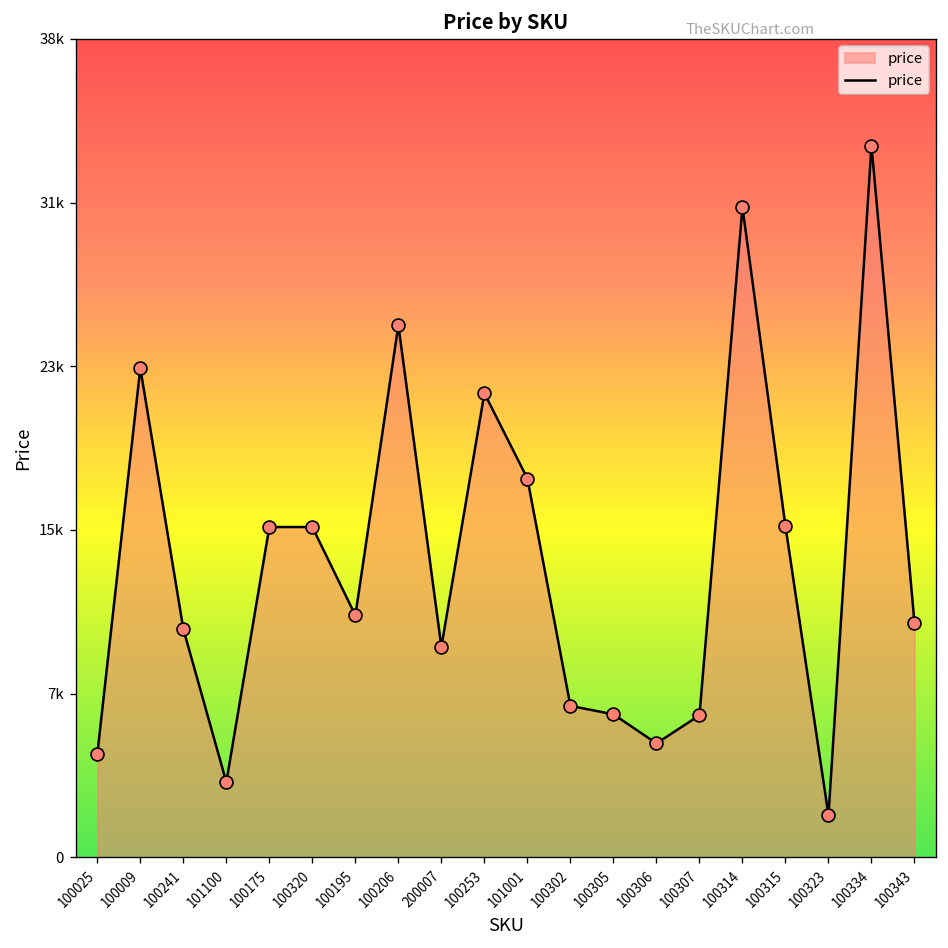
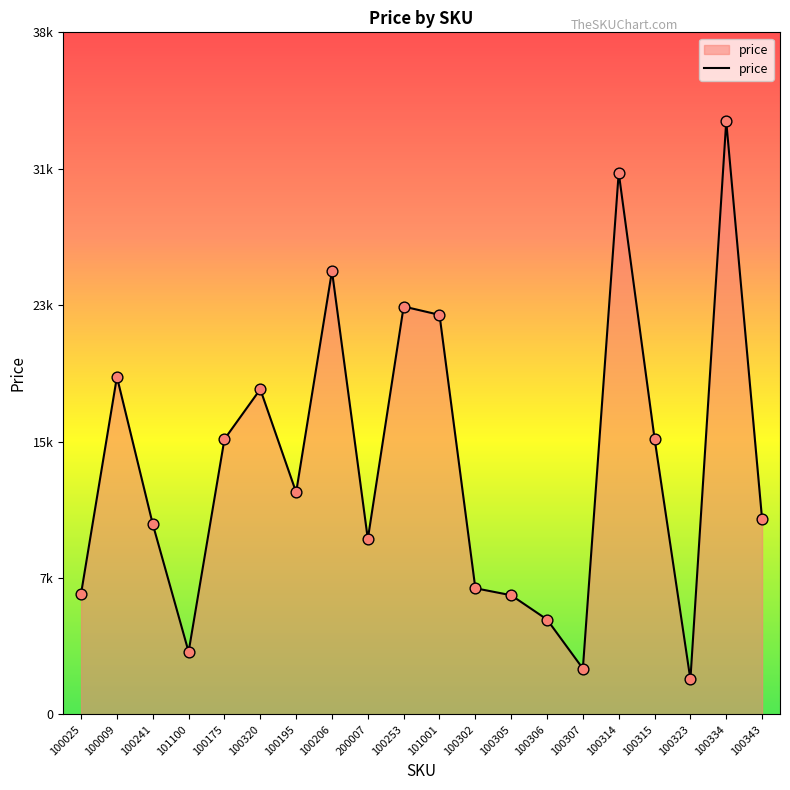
  {
-   "100025": 4900,
-   "100009": 23300,
+   "100025": 6900,
+   "100009": 19300,
    "100241": 10900,
    "101100": 3600,
    "100175": 15700,
-   "100320": 15700,
-   "100195": 11500,
+   "100320": 18500,
+   "100195": 12700,
    "100206": 25300,
    "200007": 10000,
-   "100253": 22100,
-   "101001": 18000,
+   "100253": 23300,
+   "101001": 22800,
    "100302": 7200,
    "100305": 6800,
    "100306": 5400,
-   "100307": 6800,
+   "100307": 2600,
    "100314": 30900,
    "100315": 15700,
    "100323": 2000,
    "100334": 33800,
    "100343": 11100
  }
